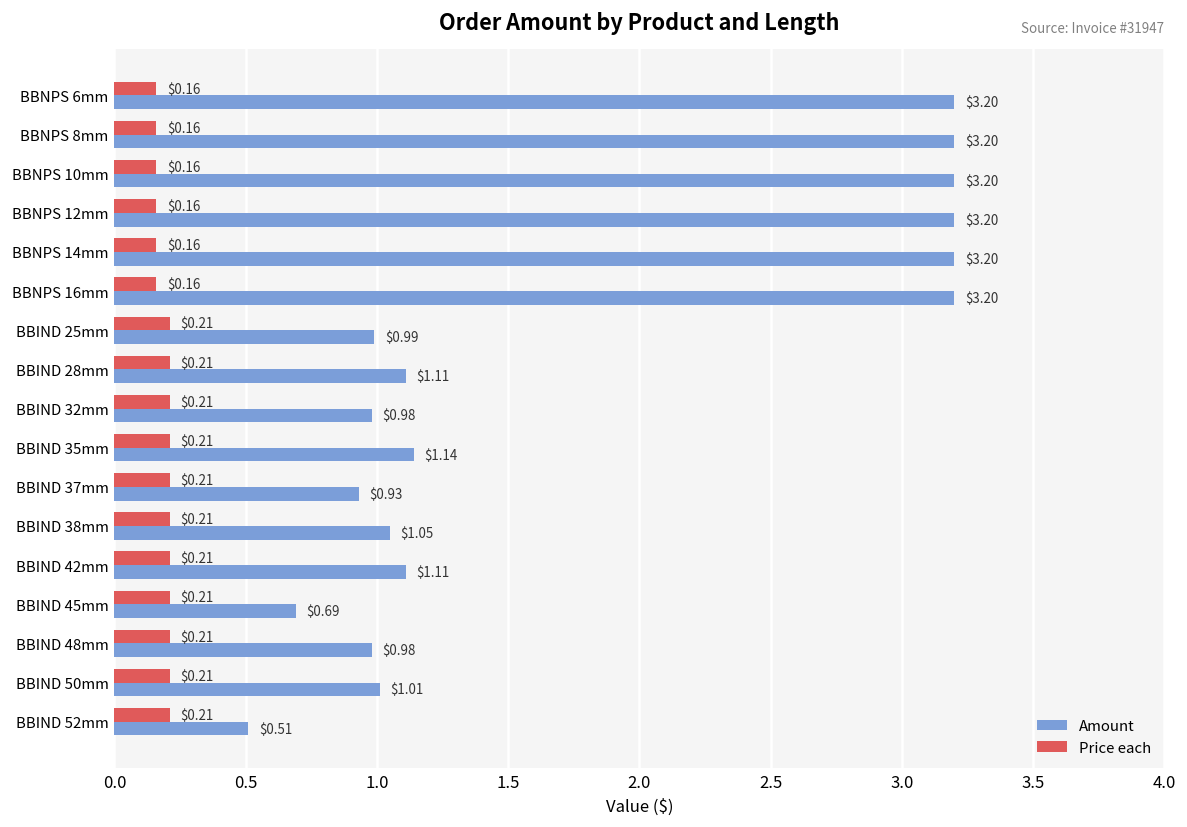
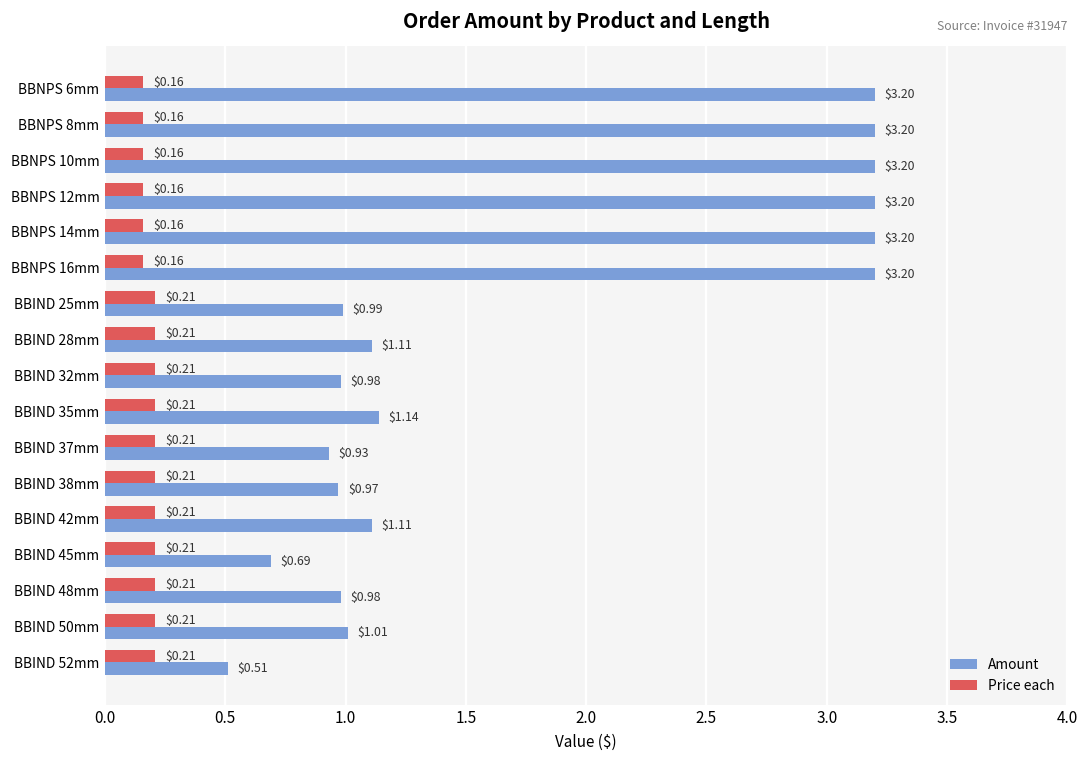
  {
    "Amount": {
      "BBNPS 6mm": "$3.20",
      "BBNPS 8mm": "$3.20",
      "BBNPS 10mm": "$3.20",
      "BBNPS 12mm": "$3.20",
      "BBNPS 14mm": "$3.20",
      "BBNPS 16mm": "$3.20",
      "BBIND 25mm": "$0.99",
      "BBIND 28mm": "$1.11",
      "BBIND 32mm": "$0.98",
      "BBIND 35mm": "$1.14",
      "BBIND 37mm": "$0.93",
-     "BBIND 38mm": "$1.05",
+     "BBIND 38mm": "$0.97",
      "BBIND 42mm": "$1.11",
      "BBIND 45mm": "$0.69",
      "BBIND 48mm": "$0.98",
      "BBIND 50mm": "$1.01",
      "BBIND 52mm": "$0.51"
    },
    "Price each": {
      "BBNPS 6mm": "$0.16",
      "BBNPS 8mm": "$0.16",
      "BBNPS 10mm": "$0.16",
      "BBNPS 12mm": "$0.16",
      "BBNPS 14mm": "$0.16",
      "BBNPS 16mm": "$0.16",
      "BBIND 25mm": "$0.21",
      "BBIND 28mm": "$0.21",
      "BBIND 32mm": "$0.21",
      "BBIND 35mm": "$0.21",
      "BBIND 37mm": "$0.21",
      "BBIND 38mm": "$0.21",
      "BBIND 42mm": "$0.21",
      "BBIND 45mm": "$0.21",
      "BBIND 48mm": "$0.21",
      "BBIND 50mm": "$0.21",
      "BBIND 52mm": "$0.21"
    }
  }
